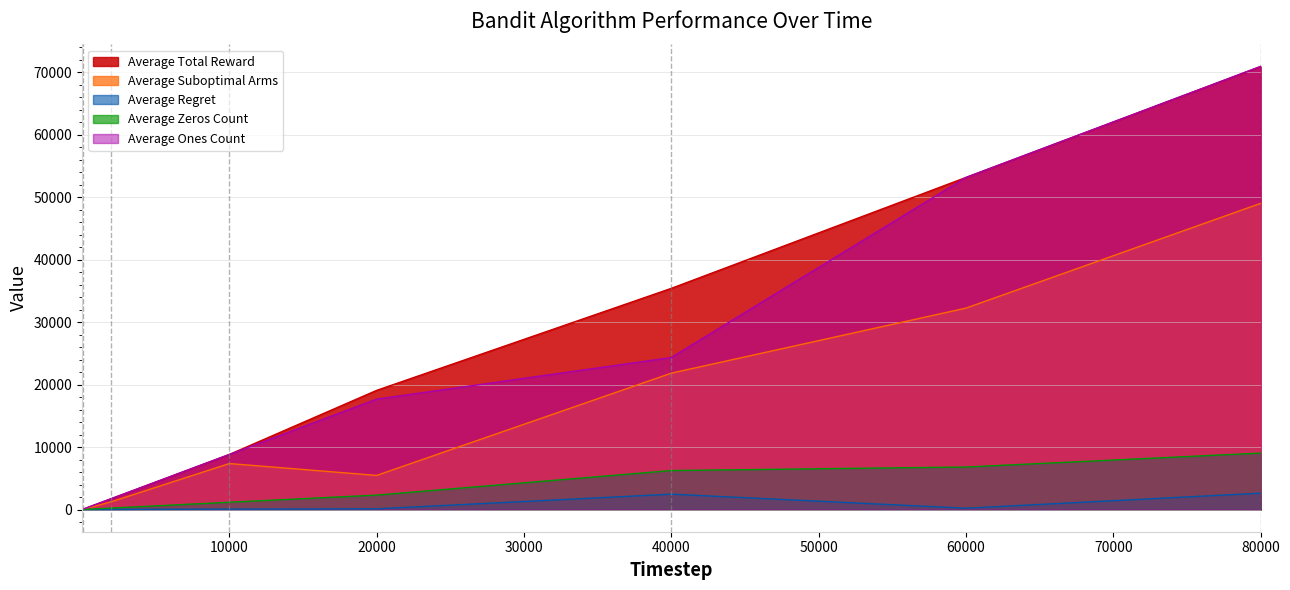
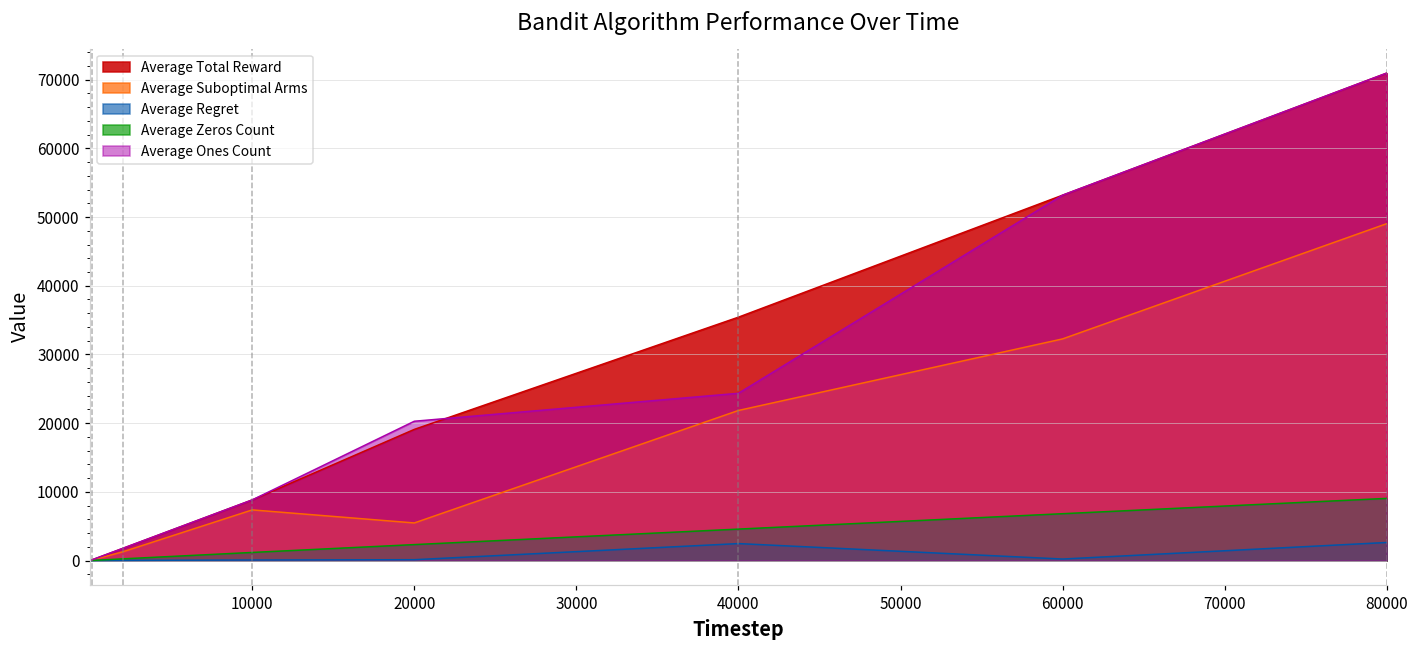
  {
    "Average Total Reward": {
      "20000": 19000,
      "40000": 35000
    },
    "Average Suboptimal Arms": {
      "10000": 7000,
      "20000": 5000,
      "40000": 22000,
      "60000": 32000,
      "80000": 49000
    },
    "Average Regret": {
      "10000": 0,
      "20000": 0,
      "40000": 2000,
      "60000": 0,
      "80000": 3000
    },
    "Average Zeros Count": {
      "10000": 1000,
      "20000": 2000,
-     "40000": 6000,
+     "40000": 5000,
      "60000": 7000,
      "80000": 9000
    },
    "Average Ones Count": {
-     "20000": 18000,
+     "20000": 20000,
      "40000": 24000
    }
  }
